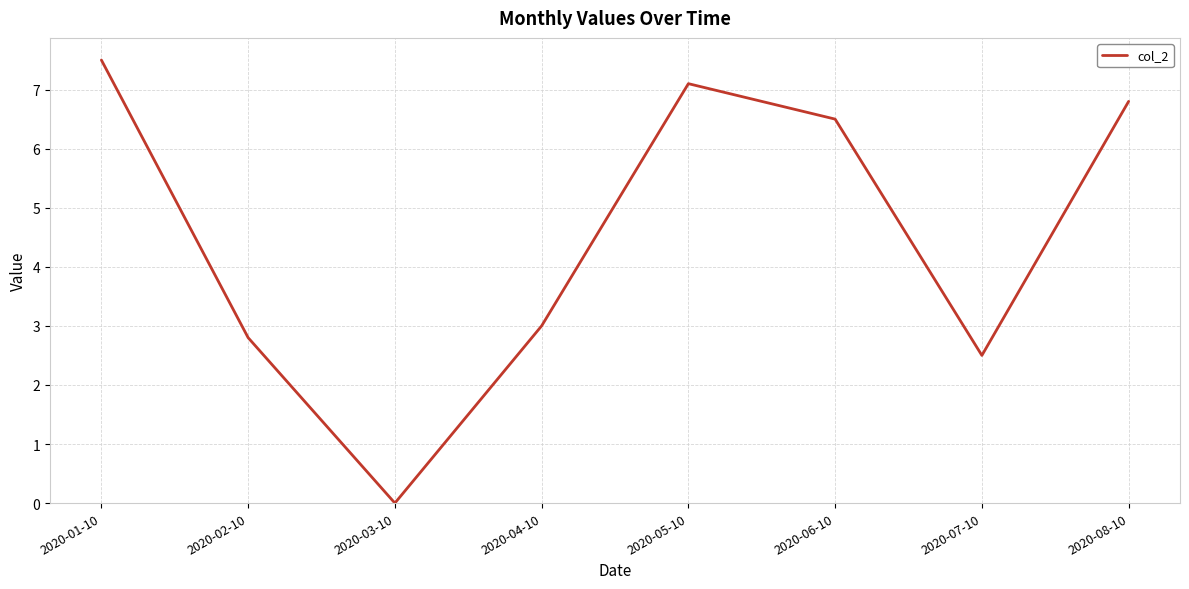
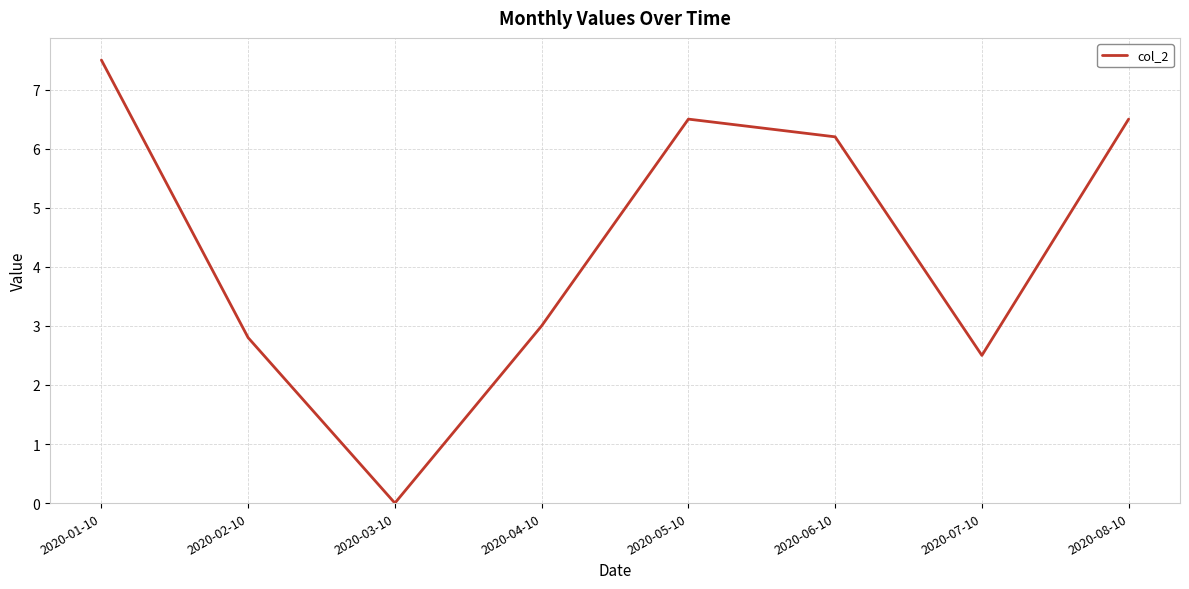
  {
    "2020-01-10": 7.5,
    "2020-02-10": 2.8,
    "2020-03-10": 0.0,
    "2020-04-10": 3.0,
-   "2020-05-10": 7.1,
-   "2020-06-10": 6.5,
+   "2020-05-10": 6.5,
+   "2020-06-10": 6.2,
    "2020-07-10": 2.5,
-   "2020-08-10": 6.8
+   "2020-08-10": 6.5
  }
